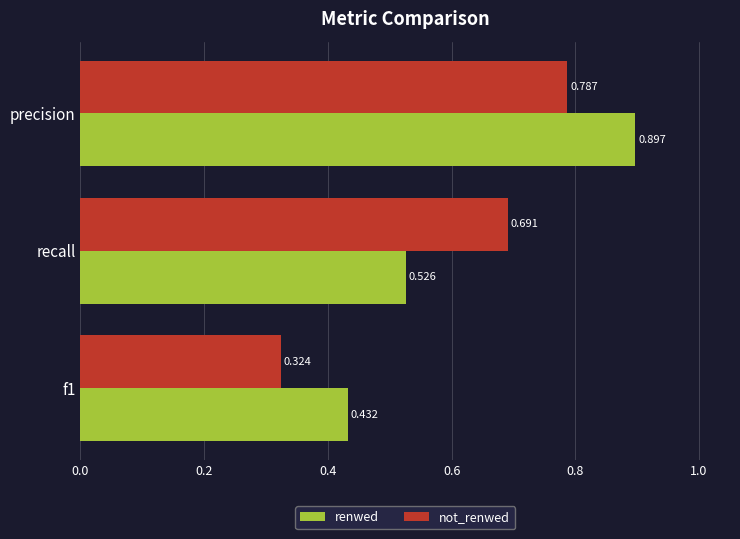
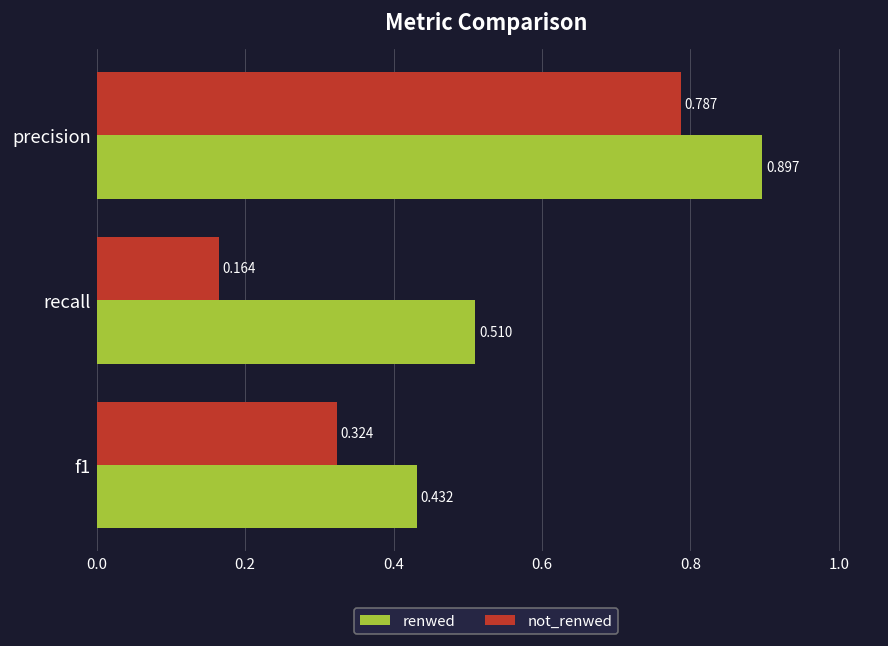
  {
    "renwed": {
      "precision": 0.897,
-     "recall": 0.526,
+     "recall": 0.510,
      "f1": 0.432
    },
    "not_renwed": {
      "precision": 0.787,
-     "recall": 0.691,
+     "recall": 0.164,
      "f1": 0.324
    }
  }
